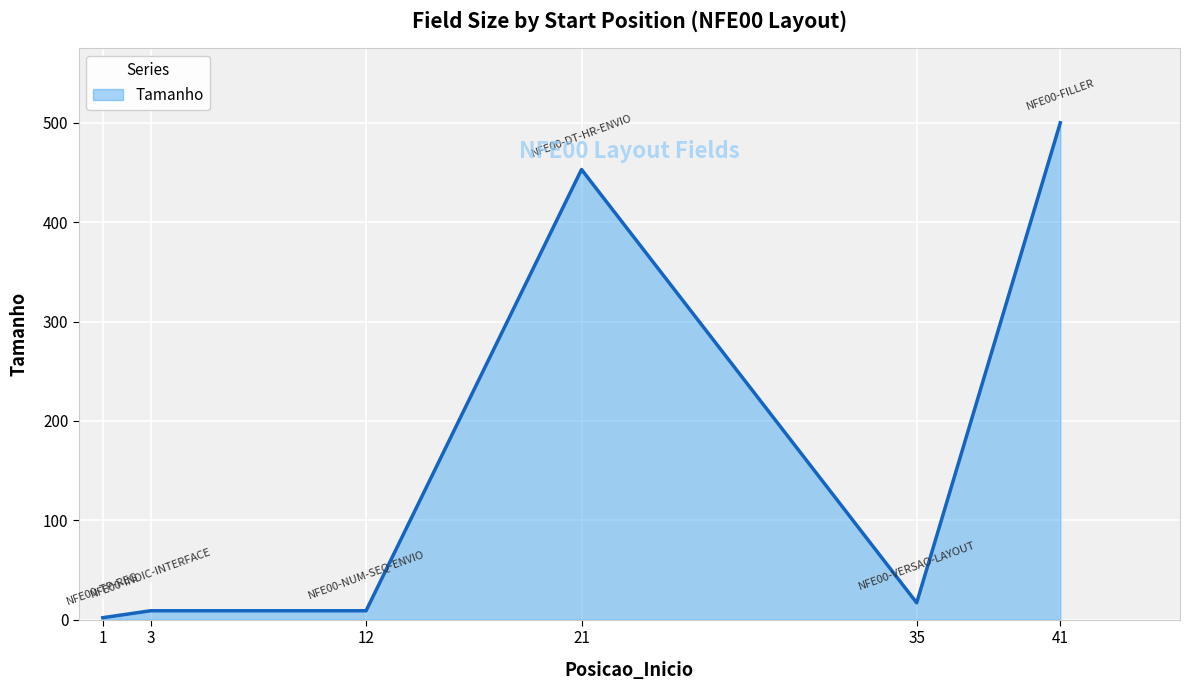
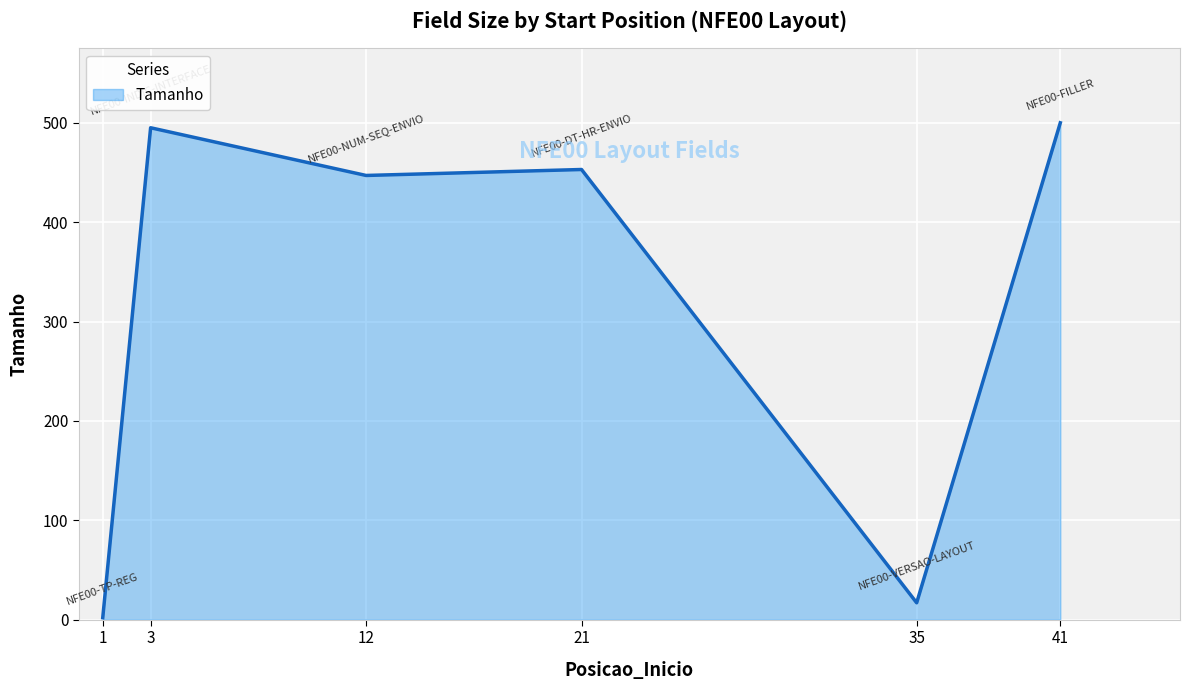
  {
    "1": 0,
-   "3": 10,
-   "12": 10,
+   "3": 500,
+   "12": 450,
    "21": 450,
    "35": 20,
    "41": 500
  }
